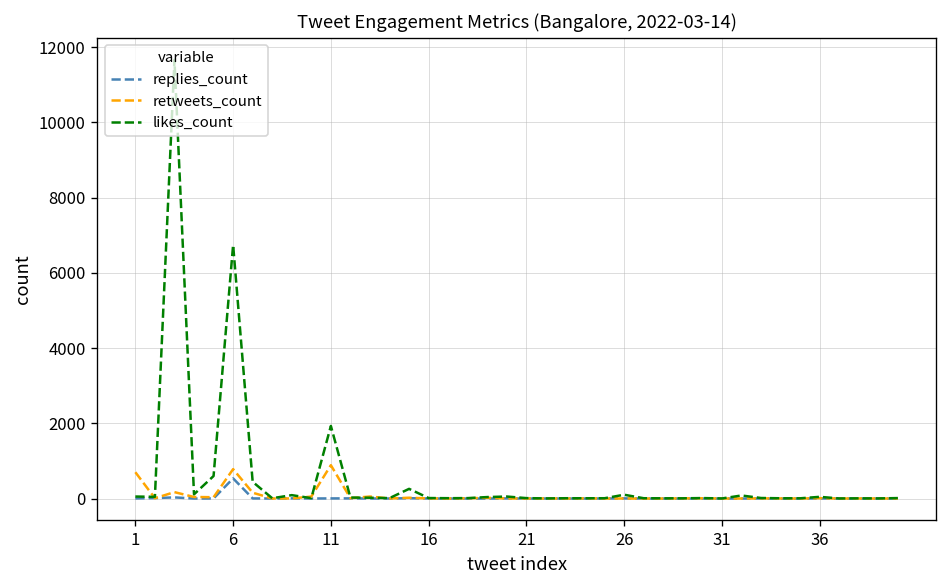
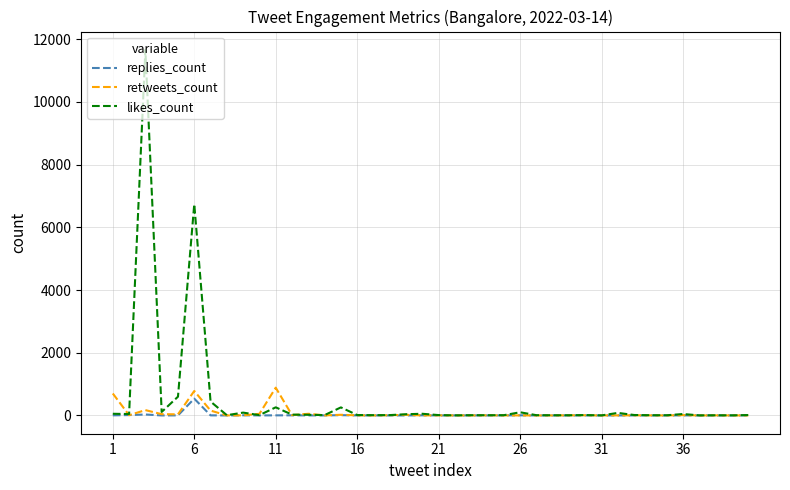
  {
    "replies_count": {
      "6": 500,
      "11": 0
    },
    "retweets_count": {
      "1": 700,
      "6": 800,
      "11": 900
    },
    "likes_count": {
      "6": 6700,
-     "11": 1900,
+     "11": 300,
      "26": 100
    }
  }
